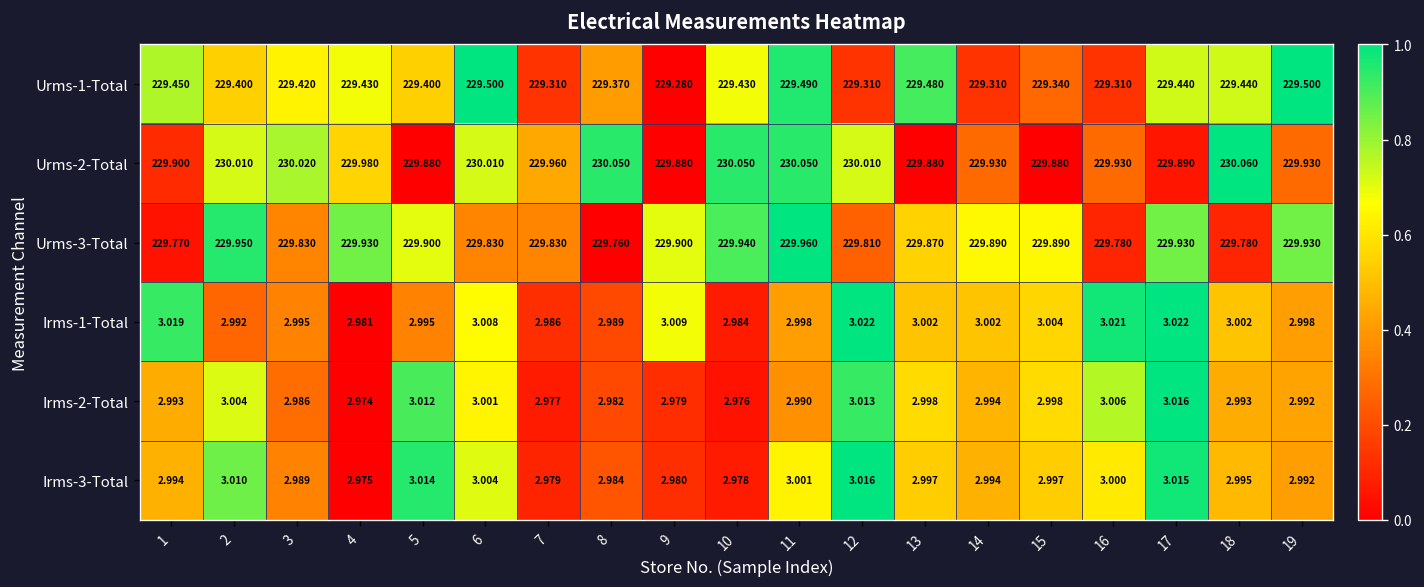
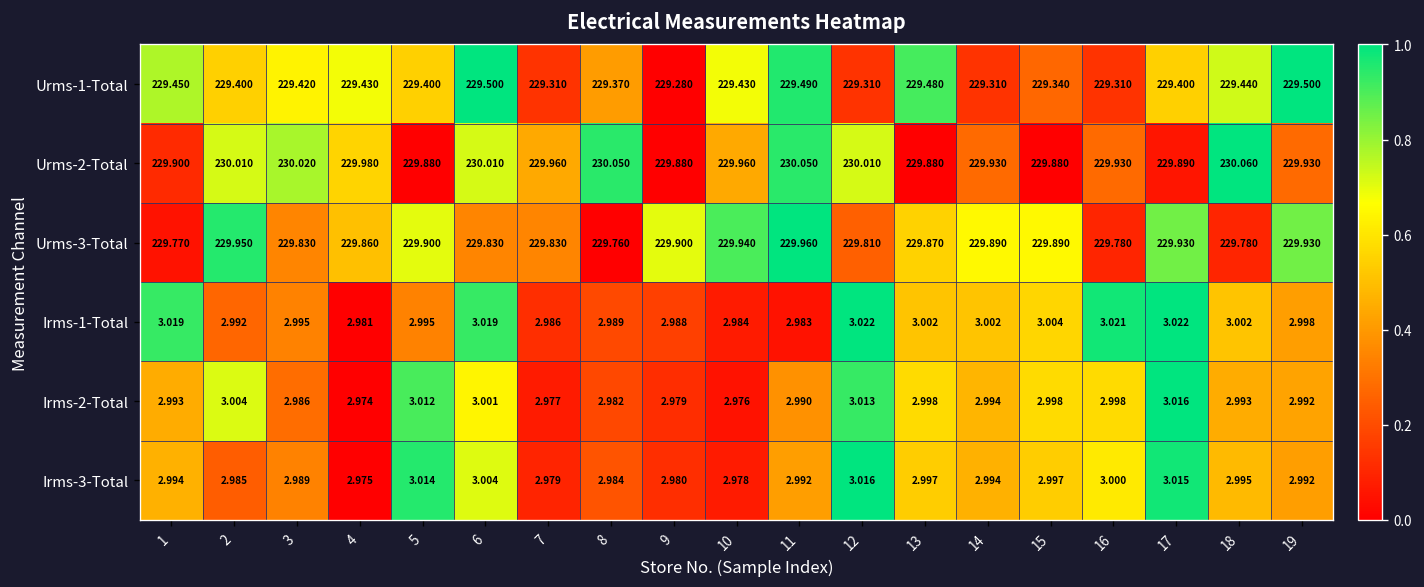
  {
    "Urms-1-Total": {
      "1": 229.450,
      "2": 229.400,
      "3": 229.420,
      "4": 229.430,
      "5": 229.400,
      "6": 229.500,
      "7": 229.310,
      "8": 229.370,
      "9": 229.280,
      "10": 229.430,
      "11": 229.490,
      "12": 229.310,
      "13": 229.480,
      "14": 229.310,
      "15": 229.340,
      "16": 229.310,
-     "17": 229.440,
+     "17": 229.400,
      "18": 229.440,
      "19": 229.500
    },
    "Urms-2-Total": {
      "1": 229.900,
      "2": 230.010,
      "3": 230.020,
      "4": 229.980,
      "5": 229.880,
      "6": 230.010,
      "7": 229.960,
      "8": 230.050,
      "9": 229.880,
-     "10": 230.050,
+     "10": 229.960,
      "11": 230.050,
      "12": 230.010,
      "13": 229.880,
      "14": 229.930,
      "15": 229.880,
      "16": 229.930,
      "17": 229.890,
      "18": 230.060,
      "19": 229.930
    },
    "Urms-3-Total": {
      "1": 229.770,
      "2": 229.950,
      "3": 229.830,
-     "4": 229.930,
+     "4": 229.860,
      "5": 229.900,
      "6": 229.830,
      "7": 229.830,
      "8": 229.760,
      "9": 229.900,
      "10": 229.940,
      "11": 229.960,
      "12": 229.810,
      "13": 229.870,
      "14": 229.890,
      "15": 229.890,
      "16": 229.780,
      "17": 229.930,
      "18": 229.780,
      "19": 229.930
    },
    "Irms-1-Total": {
      "1": 3.019,
      "2": 2.992,
      "3": 2.995,
      "4": 2.981,
      "5": 2.995,
-     "6": 3.008,
+     "6": 3.019,
      "7": 2.986,
      "8": 2.989,
-     "9": 3.009,
+     "9": 2.988,
      "10": 2.984,
-     "11": 2.998,
+     "11": 2.983,
      "12": 3.022,
      "13": 3.002,
      "14": 3.002,
      "15": 3.004,
      "16": 3.021,
      "17": 3.022,
      "18": 3.002,
      "19": 2.998
    },
    "Irms-2-Total": {
      "1": 2.993,
      "2": 3.004,
      "3": 2.986,
      "4": 2.974,
      "5": 3.012,
      "6": 3.001,
      "7": 2.977,
      "8": 2.982,
      "9": 2.979,
      "10": 2.976,
      "11": 2.990,
      "12": 3.013,
      "13": 2.998,
      "14": 2.994,
      "15": 2.998,
-     "16": 3.006,
+     "16": 2.998,
      "17": 3.016,
      "18": 2.993,
      "19": 2.992
    },
    "Irms-3-Total": {
      "1": 2.994,
-     "2": 3.010,
+     "2": 2.985,
      "3": 2.989,
      "4": 2.975,
      "5": 3.014,
      "6": 3.004,
      "7": 2.979,
      "8": 2.984,
      "9": 2.980,
      "10": 2.978,
-     "11": 3.001,
+     "11": 2.992,
      "12": 3.016,
      "13": 2.997,
      "14": 2.994,
      "15": 2.997,
      "16": 3.000,
      "17": 3.015,
      "18": 2.995,
      "19": 2.992
    }
  }
